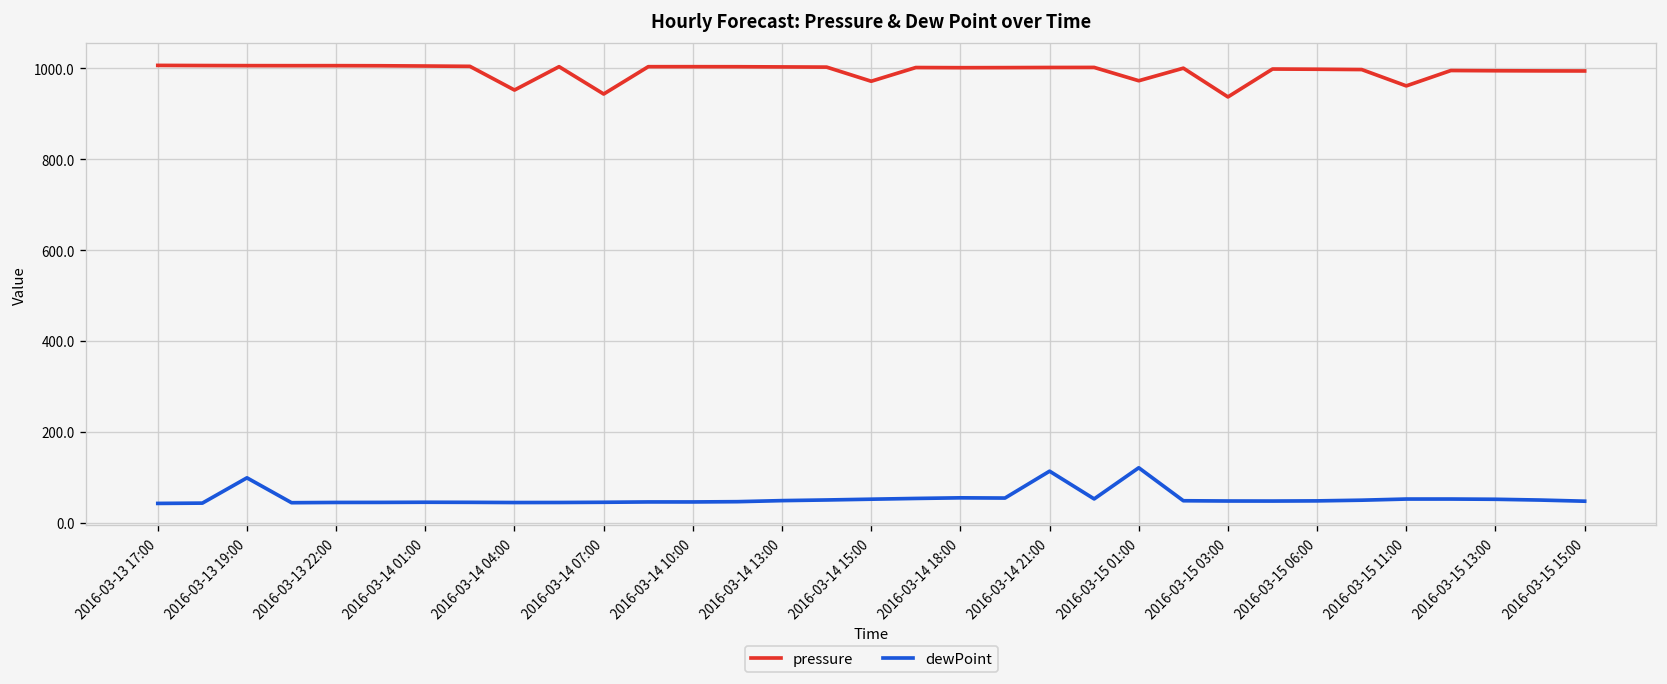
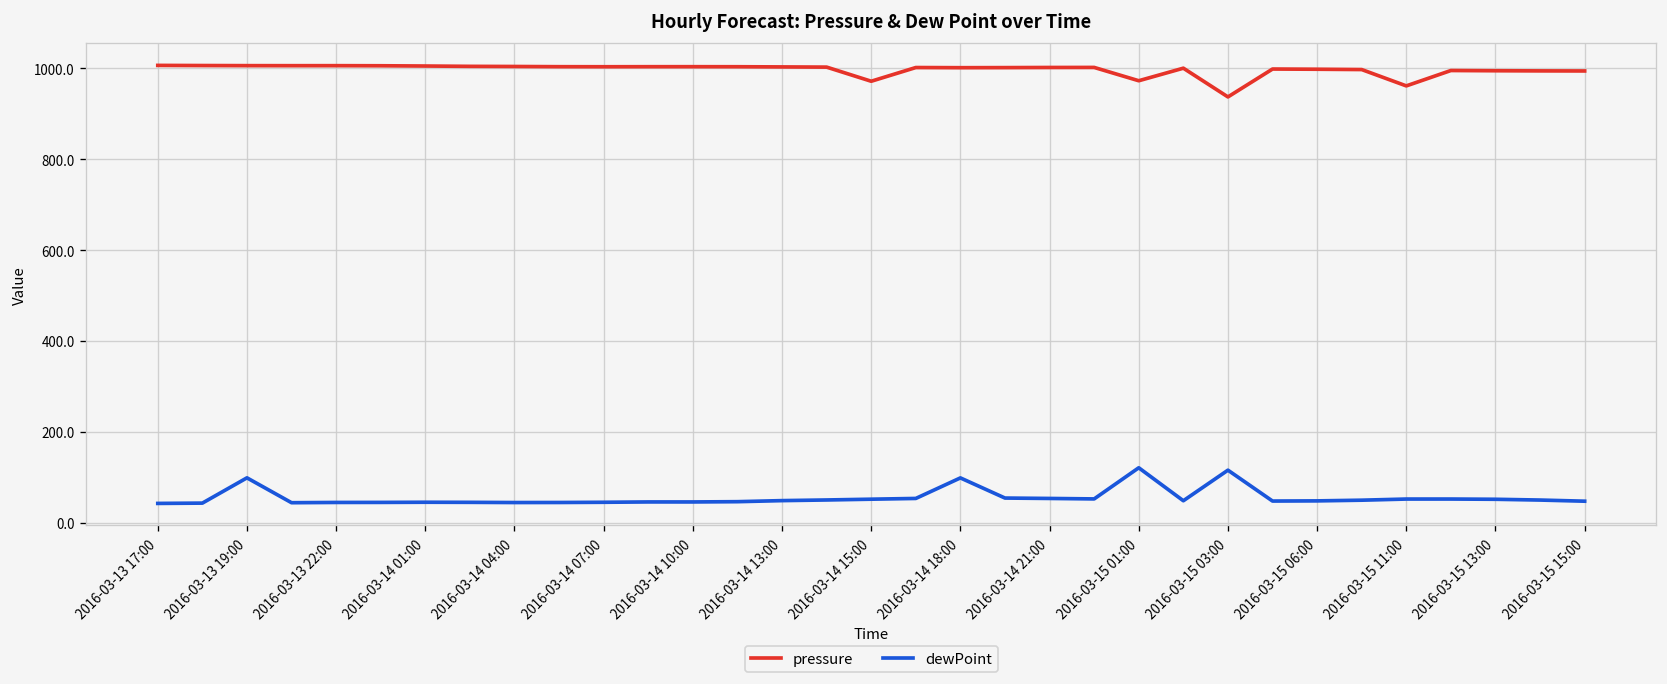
  {
    "pressure": {
      "2016-03-13 17:00": 1010,
      "2016-03-13 19:00": 1010,
      "2016-03-13 22:00": 1010,
      "2016-03-14 01:00": 1010,
-     "2016-03-14 04:00": 950,
-     "2016-03-14 07:00": 940,
+     "2016-03-14 04:00": 1000,
+     "2016-03-14 07:00": 1000,
      "2016-03-14 10:00": 1000,
      "2016-03-14 13:00": 1000,
      "2016-03-14 15:00": 970,
      "2016-03-14 18:00": 1000,
      "2016-03-14 21:00": 1000,
      "2016-03-15 01:00": 970,
      "2016-03-15 03:00": 940,
      "2016-03-15 06:00": 1000,
      "2016-03-15 11:00": 960,
      "2016-03-15 13:00": 990,
      "2016-03-15 15:00": 990
    },
    "dewPoint": {
      "2016-03-13 17:00": 40,
      "2016-03-13 19:00": 100,
      "2016-03-13 22:00": 50,
      "2016-03-14 01:00": 50,
      "2016-03-14 04:00": 50,
      "2016-03-14 07:00": 50,
      "2016-03-14 10:00": 50,
      "2016-03-14 13:00": 50,
      "2016-03-14 15:00": 50,
-     "2016-03-14 18:00": 60,
-     "2016-03-14 21:00": 110,
+     "2016-03-14 18:00": 100,
+     "2016-03-14 21:00": 50,
      "2016-03-15 01:00": 120,
-     "2016-03-15 03:00": 50,
+     "2016-03-15 03:00": 120,
      "2016-03-15 06:00": 50,
      "2016-03-15 11:00": 50,
      "2016-03-15 13:00": 50,
      "2016-03-15 15:00": 50
    }
  }
